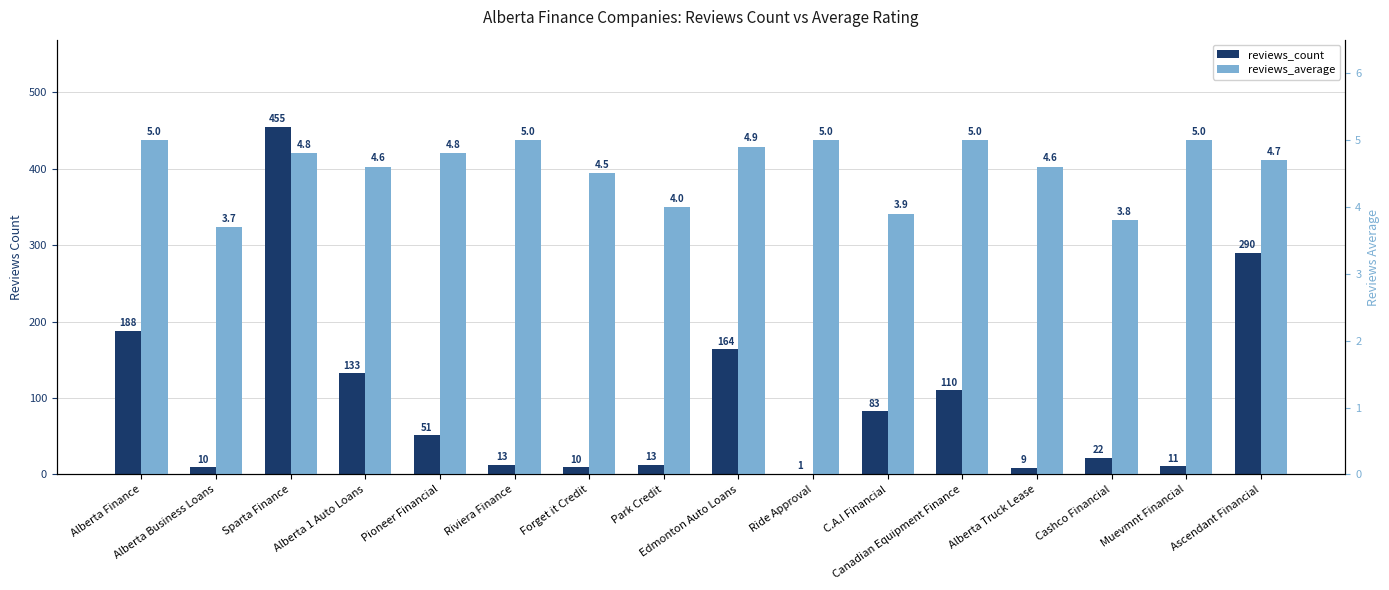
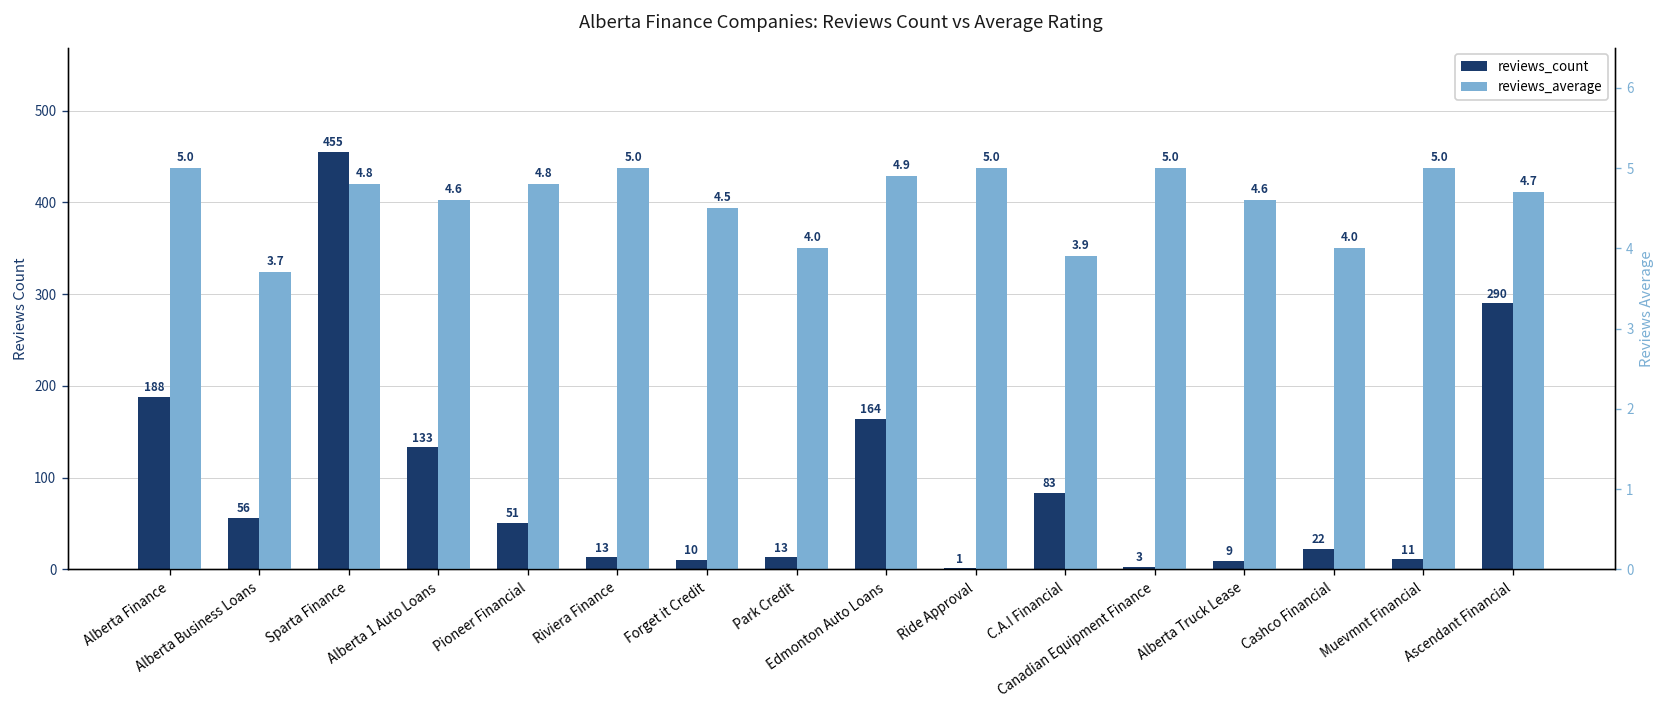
  {
    "reviews_count": {
      "Alberta Finance": 188,
-     "Alberta Business Loans": 10,
+     "Alberta Business Loans": 56,
      "Sparta Finance": 455,
      "Alberta 1 Auto Loans": 133,
      "Pioneer Financial": 51,
      "Riviera Finance": 13,
      "Forget it Credit": 10,
      "Park Credit": 13,
      "Edmonton Auto Loans": 164,
      "Ride Approval": 1,
      "C.A.I Financial": 83,
-     "Canadian Equipment Finance": 110,
+     "Canadian Equipment Finance": 3,
      "Alberta Truck Lease": 9,
      "Cashco Financial": 22,
      "Muevmnt Financial": 11,
      "Ascendant Financial": 290
    },
    "reviews_average": {
      "Alberta Finance": 5.0,
      "Alberta Business Loans": 3.7,
      "Sparta Finance": 4.8,
      "Alberta 1 Auto Loans": 4.6,
      "Pioneer Financial": 4.8,
      "Riviera Finance": 5.0,
      "Forget it Credit": 4.5,
      "Park Credit": 4.0,
      "Edmonton Auto Loans": 4.9,
      "Ride Approval": 5.0,
      "C.A.I Financial": 3.9,
      "Canadian Equipment Finance": 5.0,
      "Alberta Truck Lease": 4.6,
-     "Cashco Financial": 3.8,
+     "Cashco Financial": 4.0,
      "Muevmnt Financial": 5.0,
      "Ascendant Financial": 4.7
    }
  }
